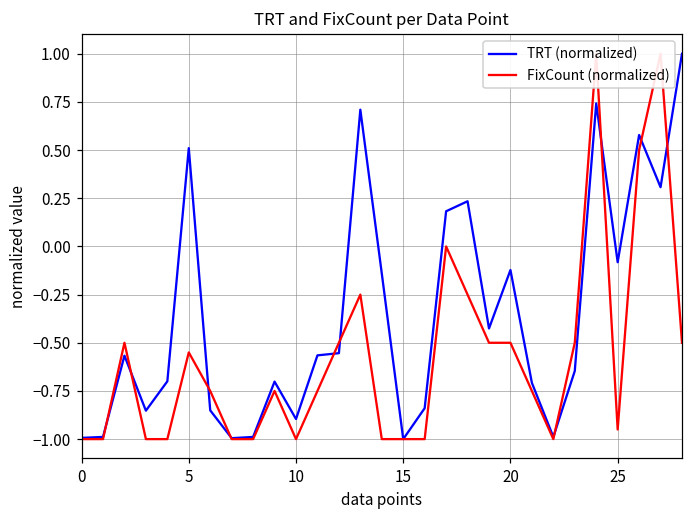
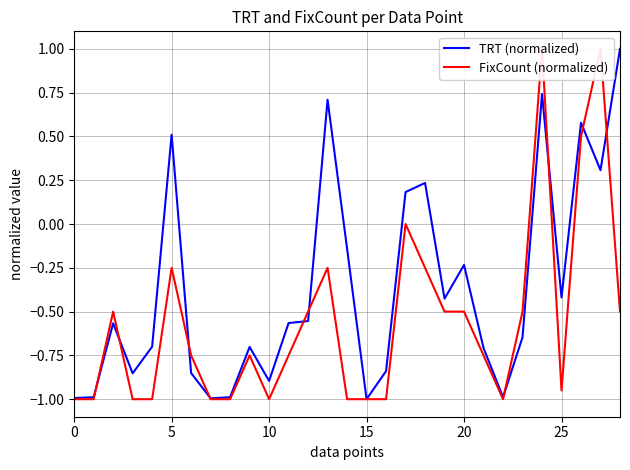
  {
    "TRT (normalized)": {
      "5": 0.51,
      "10": -0.90,
-     "20": -0.12,
-     "25": -0.08
+     "20": -0.23,
+     "25": -0.42
    },
    "FixCount (normalized)": {
-     "5": -0.55,
+     "5": -0.25,
      "10": -1.00,
      "20": -0.50,
      "25": -0.95
    }
  }
